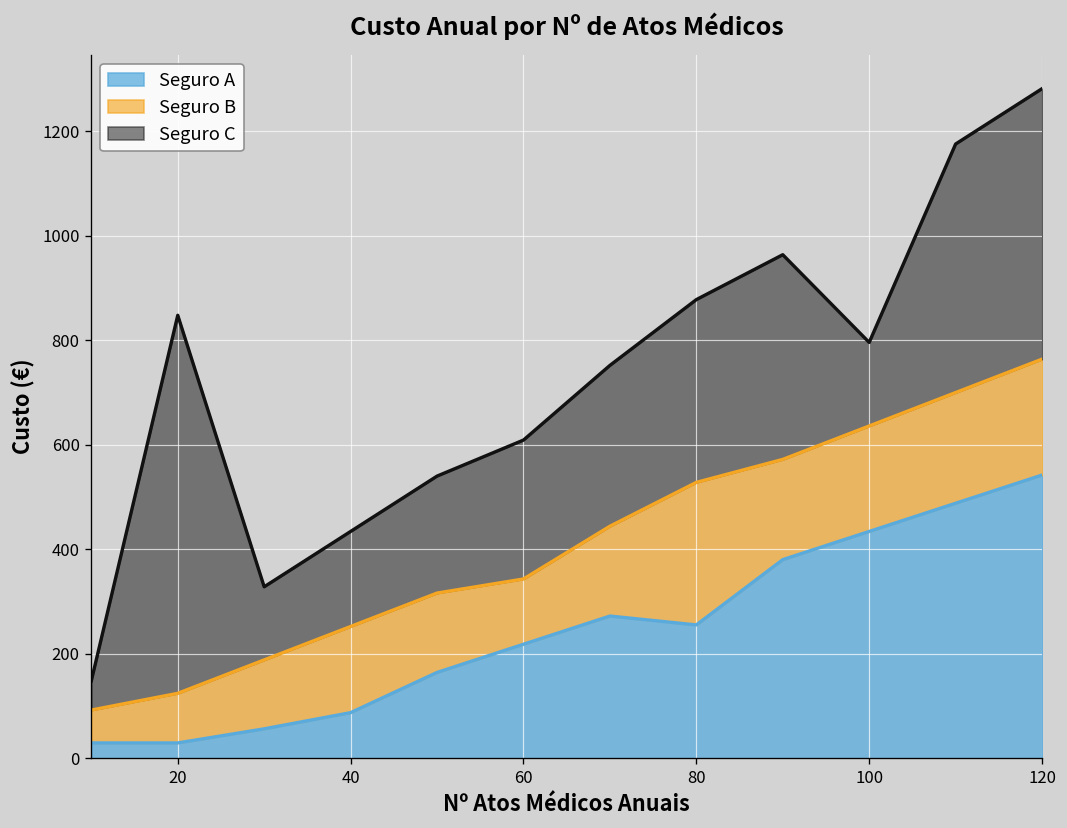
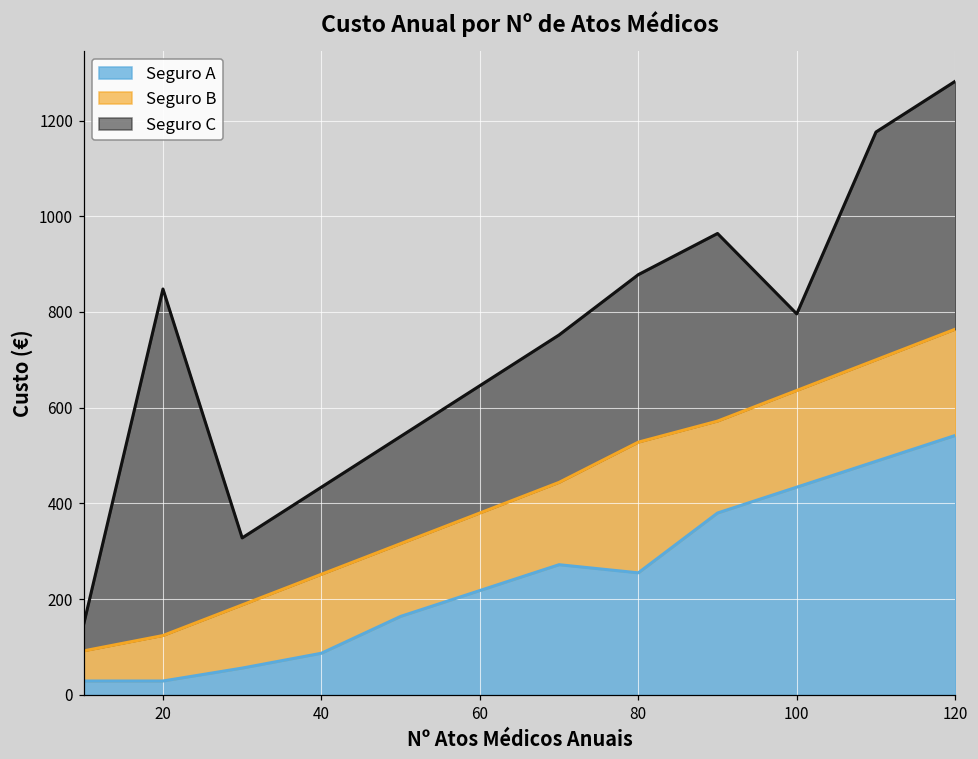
  {
    "Seguro A": {
      "20": 30,
      "40": 90,
      "60": 220,
      "80": 260,
      "100": 430,
      "120": 540
    },
    "Seguro B": {
      "20": 120,
      "40": 250,
-     "60": 340,
+     "60": 380,
      "80": 530,
      "100": 640,
      "120": 760
    },
    "Seguro C": {
      "20": 850,
      "40": 430,
      "60": 270,
      "80": 880,
      "100": 800,
      "120": 1280
    }
  }
